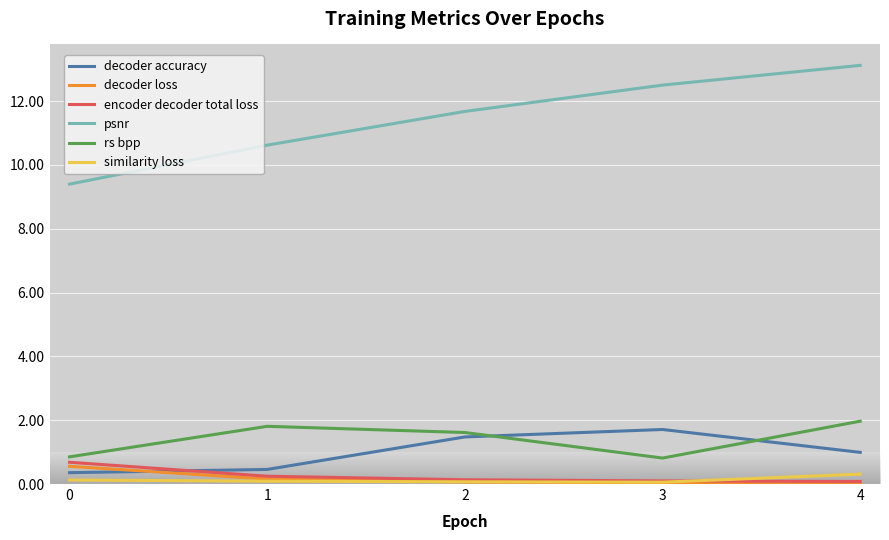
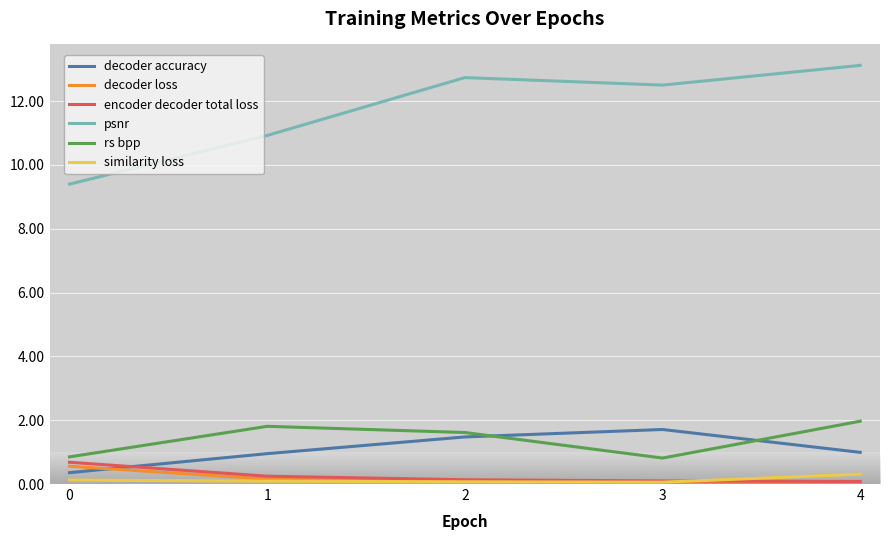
  {
    "decoder accuracy": {
      "0": 0.4,
-     "1": 0.5,
+     "1": 1.0,
      "2": 1.5,
      "3": 1.7,
      "4": 1.0
    },
    "decoder loss": {
      "0": 0.6
    },
    "encoder decoder total loss": {
      "0": 0.7,
      "1": 0.2
    },
    "psnr": {
      "0": 9.4,
-     "1": 10.6,
-     "2": 11.7,
+     "1": 10.9,
+     "2": 12.7,
      "3": 12.5,
      "4": 13.1
    },
    "rs bpp": {
      "0": 0.9,
      "1": 1.8,
      "2": 1.6,
      "3": 0.8,
      "4": 2.0
    },
    "similarity loss": {
      "0": 0.1,
      "4": 0.3
    }
  }
